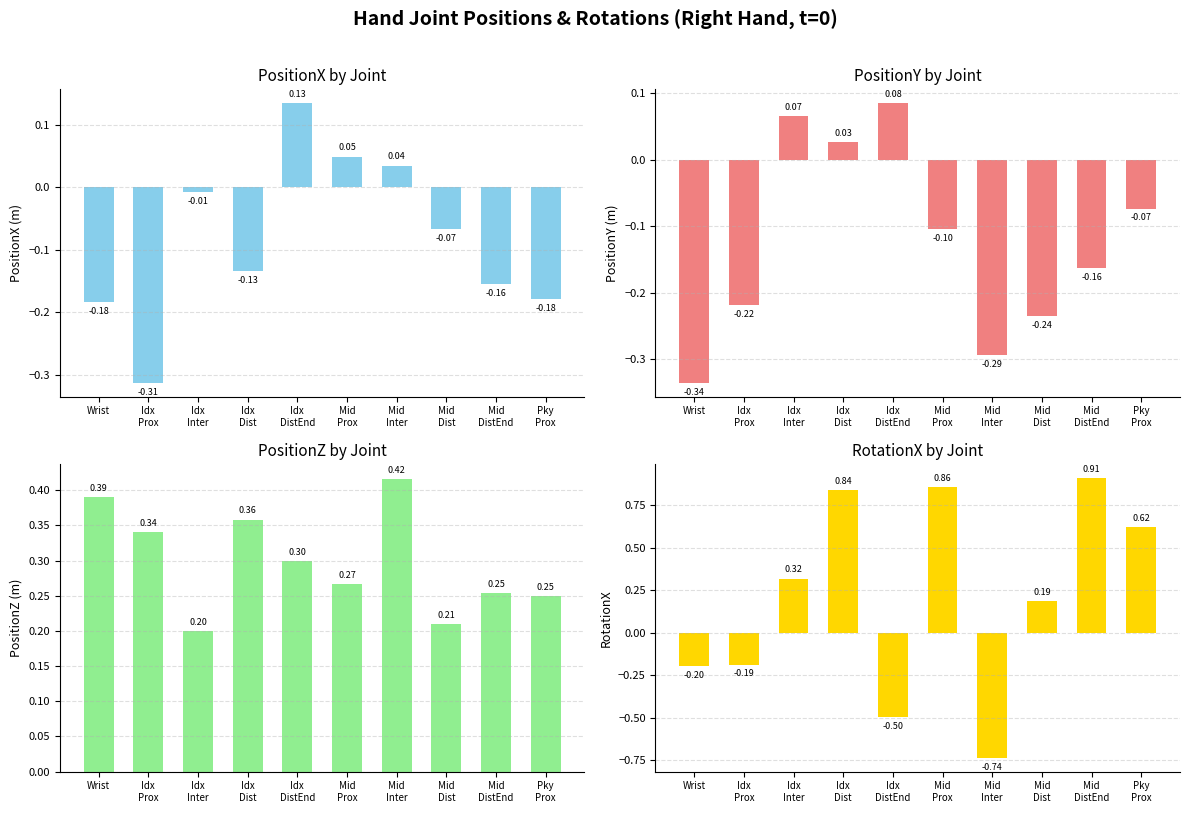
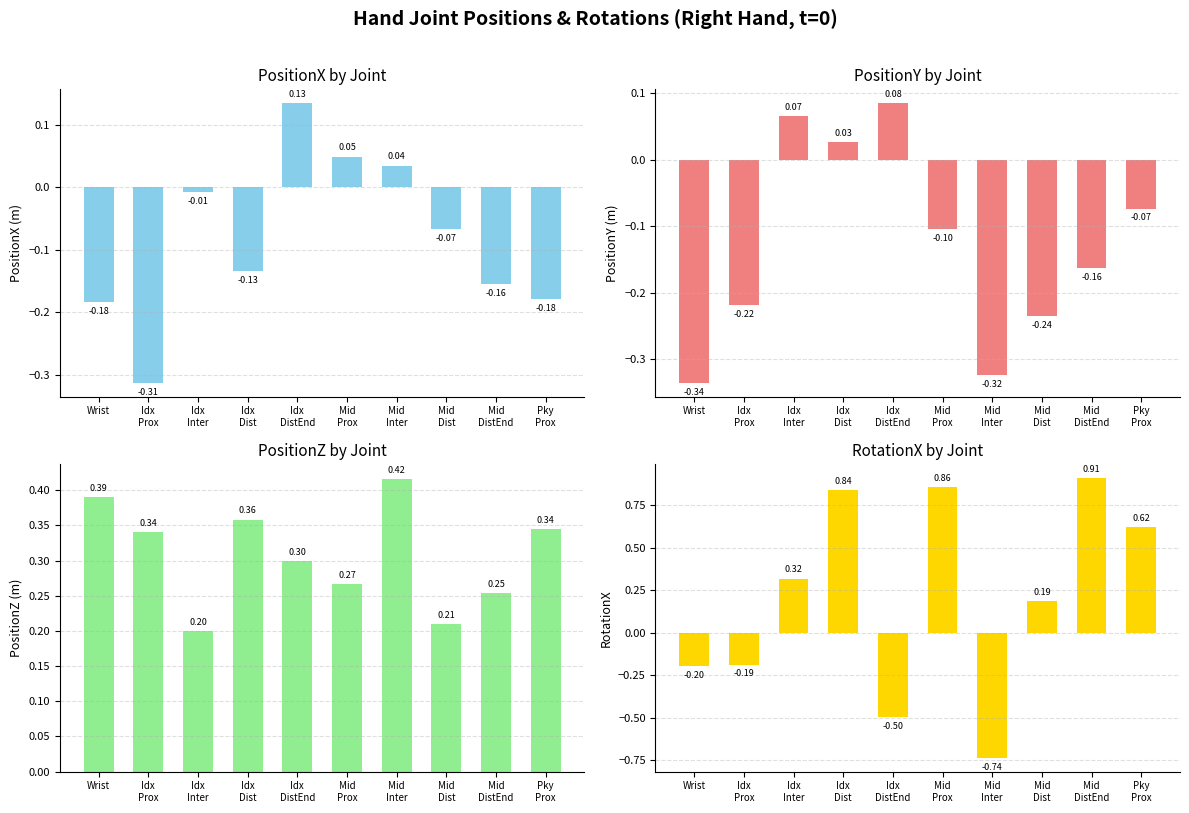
  {
    "PositionX by Joint": {
      "Wrist": -0.18,
      "Idx Prox": -0.31,
      "Idx Inter": -0.01,
      "Idx Dist": -0.13,
      "Idx DistEnd": 0.13,
      "Mid Prox": 0.05,
      "Mid Inter": 0.04,
      "Mid Dist": -0.07,
      "Mid DistEnd": -0.16,
      "Pky Prox": -0.18
    },
    "PositionY by Joint": {
      "Wrist": -0.34,
      "Idx Prox": -0.22,
      "Idx Inter": 0.07,
      "Idx Dist": 0.03,
      "Idx DistEnd": 0.08,
      "Mid Prox": -0.10,
-     "Mid Inter": -0.29,
+     "Mid Inter": -0.32,
      "Mid Dist": -0.24,
      "Mid DistEnd": -0.16,
      "Pky Prox": -0.07
    },
    "PositionZ by Joint": {
      "Wrist": 0.39,
      "Idx Prox": 0.34,
      "Idx Inter": 0.20,
      "Idx Dist": 0.36,
      "Idx DistEnd": 0.30,
      "Mid Prox": 0.27,
      "Mid Inter": 0.42,
      "Mid Dist": 0.21,
      "Mid DistEnd": 0.25,
-     "Pky Prox": 0.25
+     "Pky Prox": 0.34
    },
    "RotationX by Joint": {
      "Wrist": -0.20,
      "Idx Prox": -0.19,
      "Idx Inter": 0.32,
      "Idx Dist": 0.84,
      "Idx DistEnd": -0.50,
      "Mid Prox": 0.86,
      "Mid Inter": -0.74,
      "Mid Dist": 0.19,
      "Mid DistEnd": 0.91,
      "Pky Prox": 0.62
    }
  }
